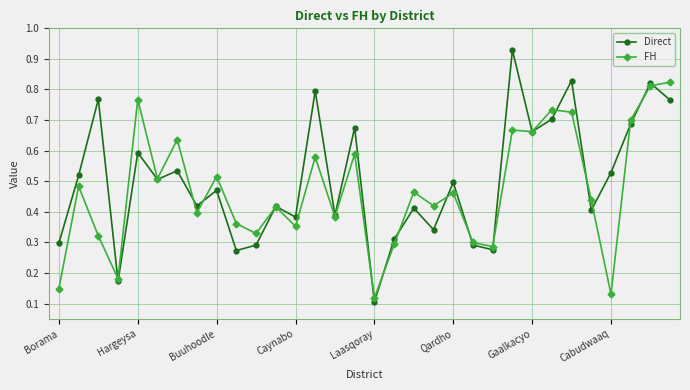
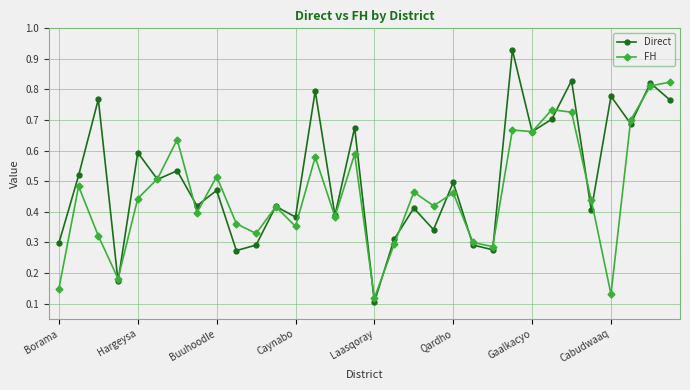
  {
    "Direct": {
      "Borama": 0.30,
      "Hargeysa": 0.59,
      "Buuhoodle": 0.47,
      "Caynabo": 0.38,
      "Laasqoray": 0.11,
      "Qardho": 0.50,
-     "Cabudwaaq": 0.53
+     "Cabudwaaq": 0.78
    },
    "FH": {
      "Borama": 0.15,
-     "Hargeysa": 0.77,
+     "Hargeysa": 0.44,
      "Buuhoodle": 0.52,
      "Caynabo": 0.35,
      "Laasqoray": 0.12,
      "Qardho": 0.46,
      "Cabudwaaq": 0.13
    }
  }
